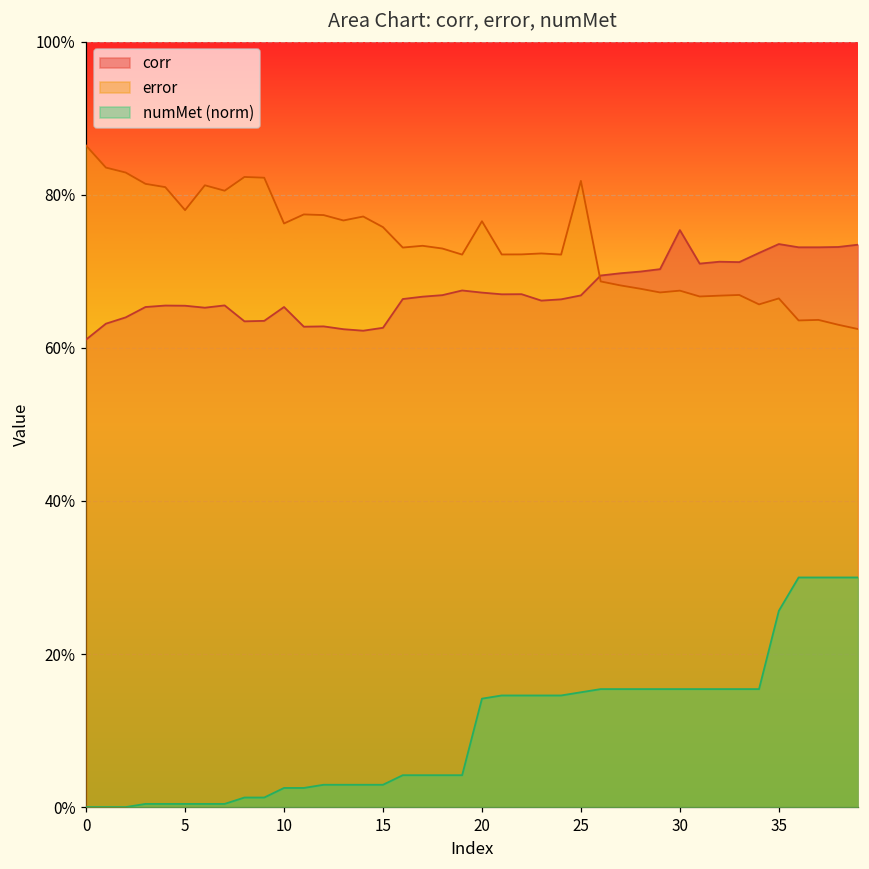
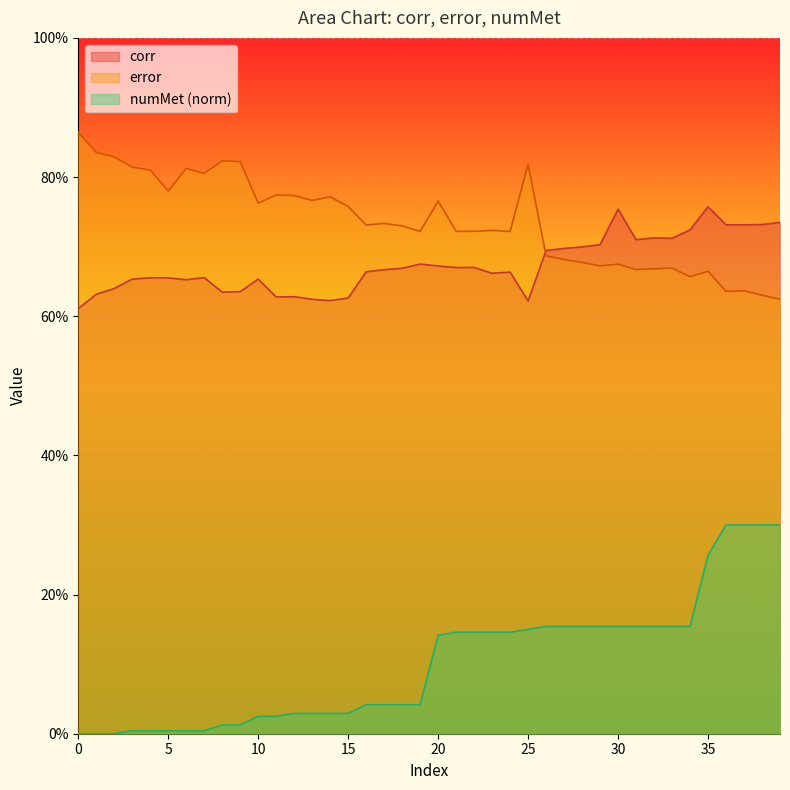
  {
    "corr": {
      "0": "61%",
      "5": "66%",
      "10": "65%",
      "15": "63%",
      "20": "67%",
-     "25": "67%",
+     "25": "62%",
      "30": "75%",
-     "35": "74%"
+     "35": "76%"
    },
    "error": {
      "0": "86%",
      "5": "78%",
      "10": "76%",
      "15": "76%",
      "20": "77%",
      "25": "82%",
      "30": "67%",
      "35": "66%"
    },
    "numMet (norm)": {
      "0": "0%",
      "5": "0%",
      "10": "3%",
      "15": "3%",
      "20": "14%",
      "25": "15%",
      "30": "15%",
      "35": "26%"
    }
  }
